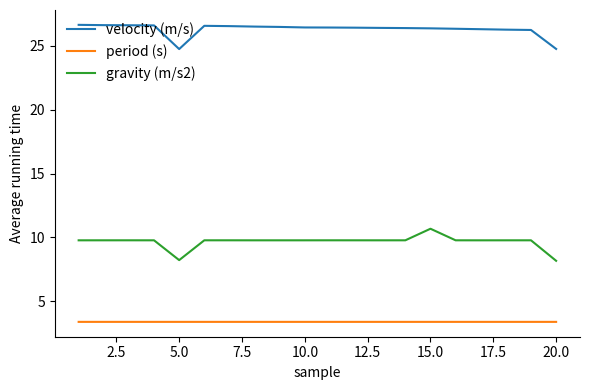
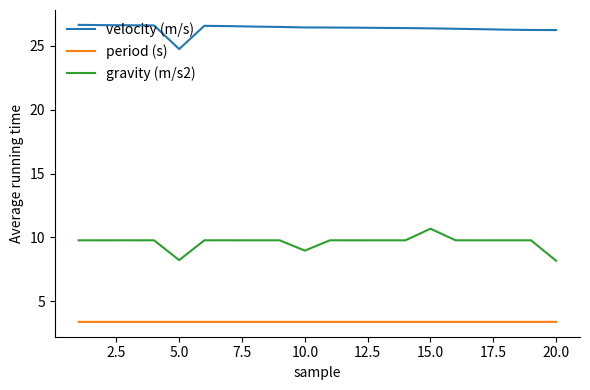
  {
    "velocity (m/s)": {
      "5.0": 24.8,
      "10.0": 26.5,
      "15.0": 26.4,
-     "20.0": 24.8
+     "20.0": 26.3
    },
    "period (s)": {
      "5.0": 3.4,
      "10.0": 3.4,
      "15.0": 3.4,
      "20.0": 3.4
    },
    "gravity (m/s2)": {
      "5.0": 8.2,
-     "10.0": 9.8,
+     "10.0": 9.0,
      "15.0": 10.7,
      "20.0": 8.2
    }
  }
